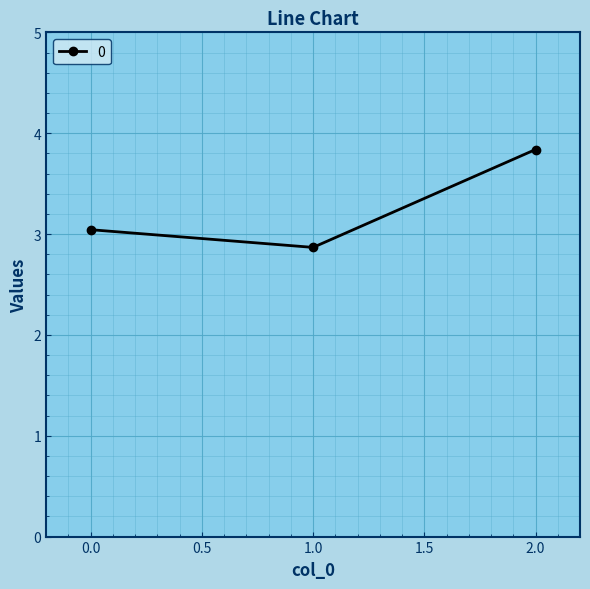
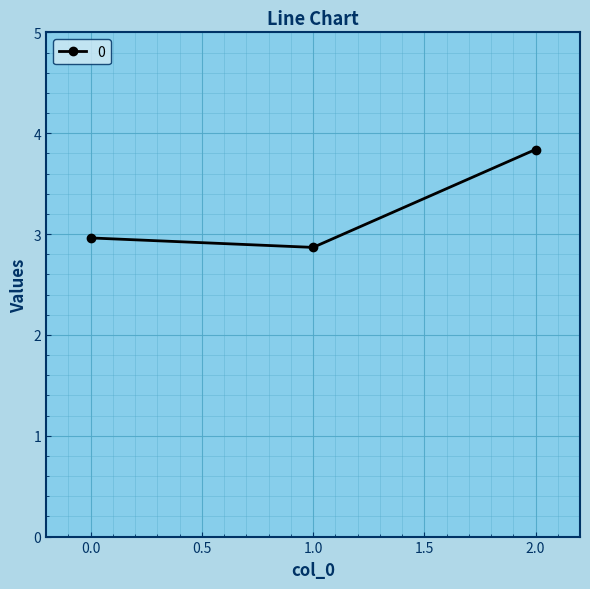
  {
-   "0.0": 3.04,
+   "0.0": 2.96,
    "1.0": 2.87,
    "2.0": 3.84
  }
